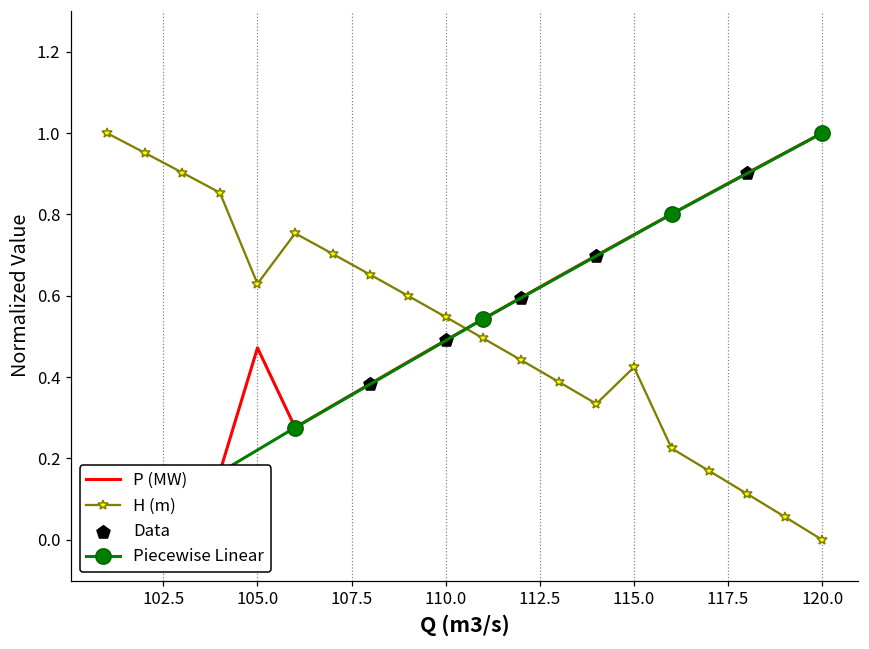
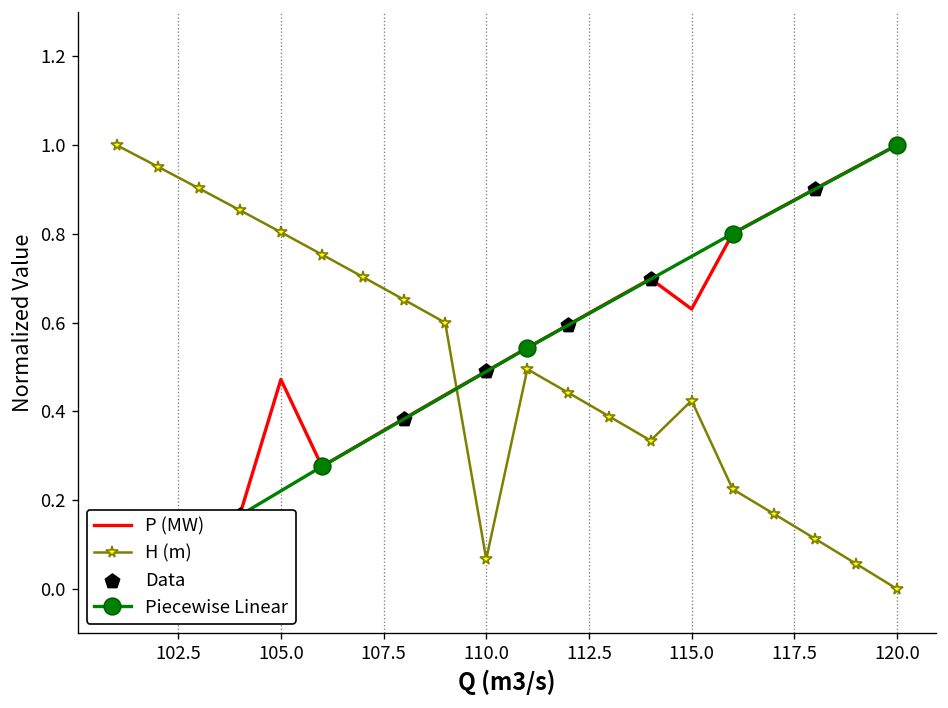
  {
    "P (MW)": {
      "105.0": 0.47,
-     "115.0": 0.75
+     "115.0": 0.63
    },
    "H (m)": {
-     "105.0": 0.63,
-     "110.0": 0.55,
+     "105.0": 0.80,
+     "110.0": 0.07,
      "115.0": 0.42,
      "120.0": 0.00
    }
  }
